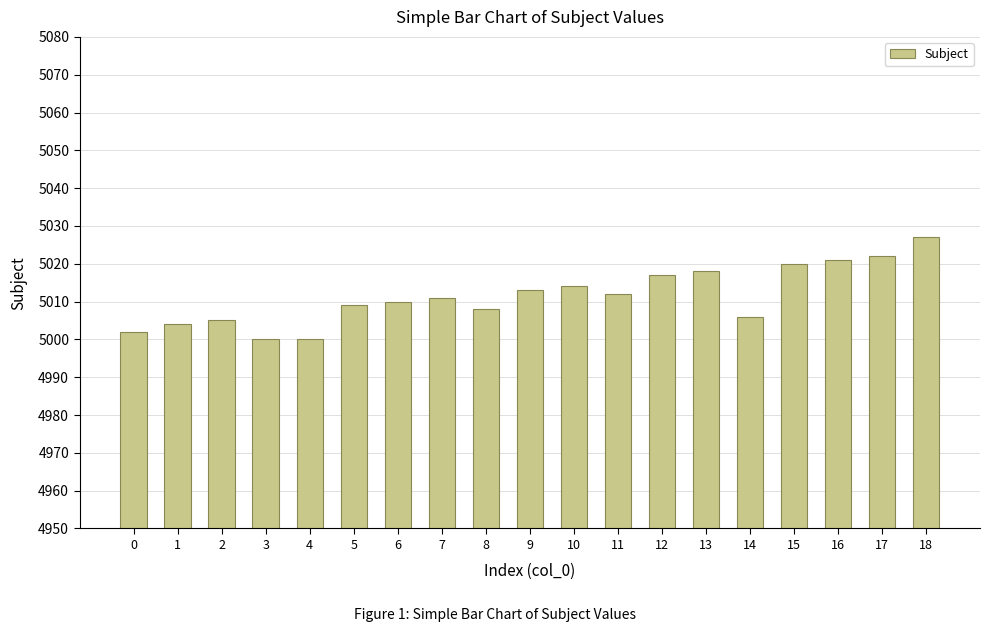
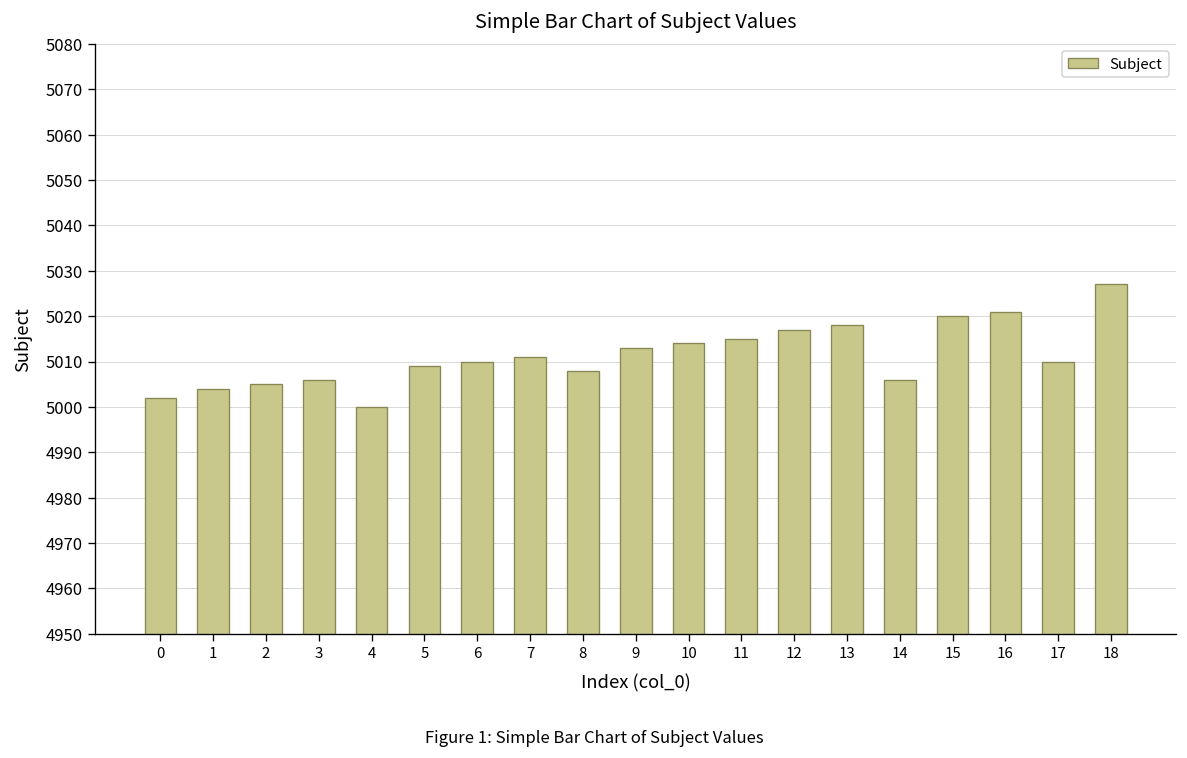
  {
    "0": 5002,
    "1": 5004,
    "2": 5005,
-   "3": 5000,
+   "3": 5006,
    "4": 5000,
    "5": 5009,
    "6": 5010,
    "7": 5011,
    "8": 5008,
    "9": 5013,
    "10": 5014,
-   "11": 5012,
+   "11": 5015,
    "12": 5017,
    "13": 5018,
    "14": 5006,
    "15": 5020,
    "16": 5021,
-   "17": 5022,
+   "17": 5010,
    "18": 5027
  }
